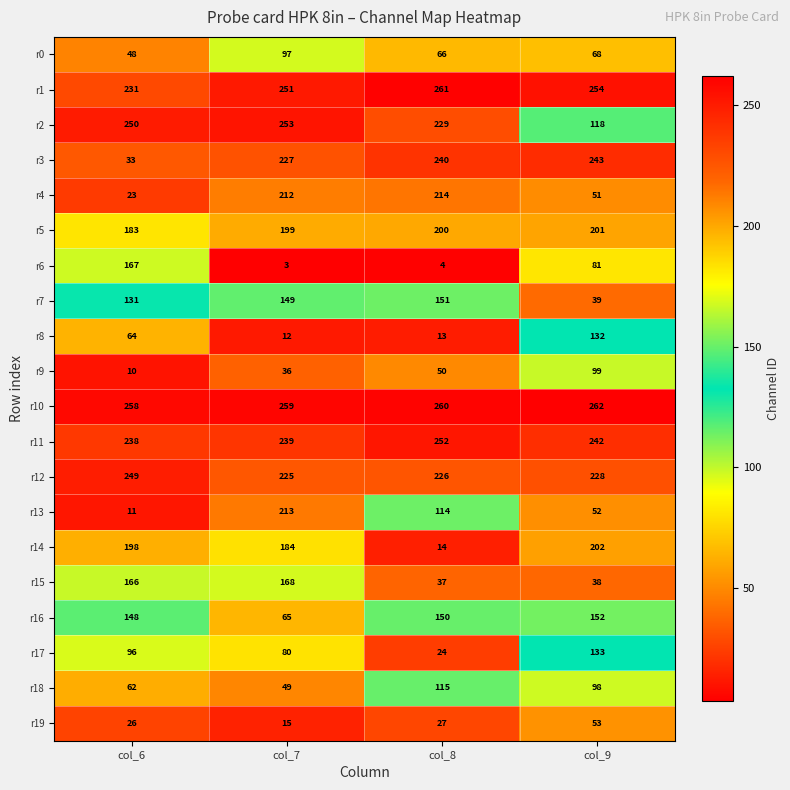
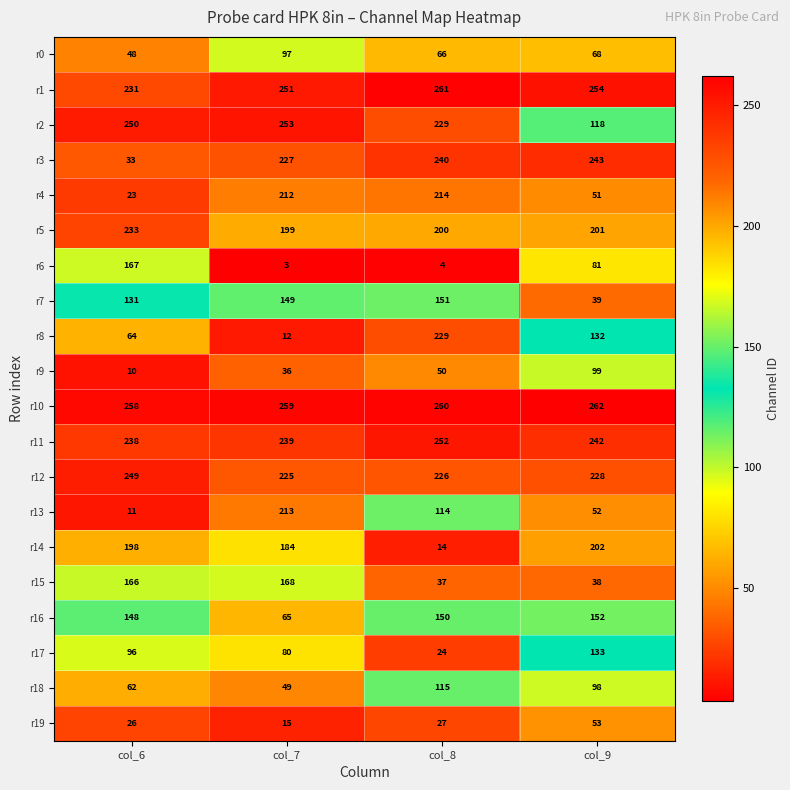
  {
    "r0": {
      "col_6": 48,
      "col_7": 97,
      "col_8": 66,
      "col_9": 68
    },
    "r1": {
      "col_6": 231,
      "col_7": 251,
      "col_8": 261,
      "col_9": 254
    },
    "r2": {
      "col_6": 250,
      "col_7": 253,
      "col_8": 229,
      "col_9": 118
    },
    "r3": {
      "col_6": 33,
      "col_7": 227,
      "col_8": 240,
      "col_9": 243
    },
    "r4": {
      "col_6": 23,
      "col_7": 212,
      "col_8": 214,
      "col_9": 51
    },
    "r5": {
-     "col_6": 183,
+     "col_6": 233,
      "col_7": 199,
      "col_8": 200,
      "col_9": 201
    },
    "r6": {
      "col_6": 167,
      "col_7": 3,
      "col_8": 4,
      "col_9": 81
    },
    "r7": {
      "col_6": 131,
      "col_7": 149,
      "col_8": 151,
      "col_9": 39
    },
    "r8": {
      "col_6": 64,
      "col_7": 12,
-     "col_8": 13,
+     "col_8": 229,
      "col_9": 132
    },
    "r9": {
      "col_6": 10,
      "col_7": 36,
      "col_8": 50,
      "col_9": 99
    },
    "r10": {
      "col_6": 258,
      "col_7": 259,
      "col_8": 260,
      "col_9": 262
    },
    "r11": {
      "col_6": 238,
      "col_7": 239,
      "col_8": 252,
      "col_9": 242
    },
    "r12": {
      "col_6": 249,
      "col_7": 225,
      "col_8": 226,
      "col_9": 228
    },
    "r13": {
      "col_6": 11,
      "col_7": 213,
      "col_8": 114,
      "col_9": 52
    },
    "r14": {
      "col_6": 198,
      "col_7": 184,
      "col_8": 14,
      "col_9": 202
    },
    "r15": {
      "col_6": 166,
      "col_7": 168,
      "col_8": 37,
      "col_9": 38
    },
    "r16": {
      "col_6": 148,
      "col_7": 65,
      "col_8": 150,
      "col_9": 152
    },
    "r17": {
      "col_6": 96,
      "col_7": 80,
      "col_8": 24,
      "col_9": 133
    },
    "r18": {
      "col_6": 62,
      "col_7": 49,
      "col_8": 115,
      "col_9": 98
    },
    "r19": {
      "col_6": 26,
      "col_7": 15,
      "col_8": 27,
      "col_9": 53
    }
  }
